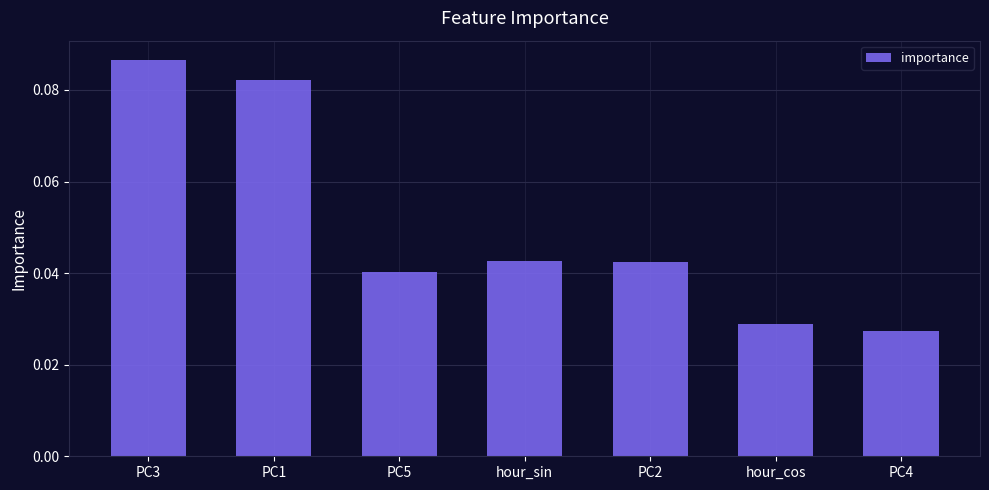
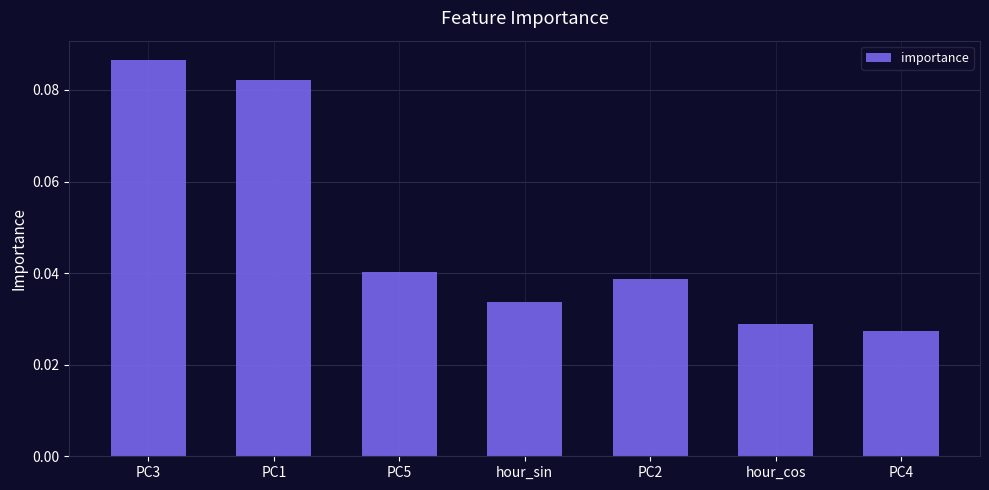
  {
    "PC3": 0.086,
    "PC1": 0.082,
    "PC5": 0.040,
-   "hour_sin": 0.043,
-   "PC2": 0.042,
+   "hour_sin": 0.034,
+   "PC2": 0.039,
    "hour_cos": 0.029,
    "PC4": 0.027
  }
